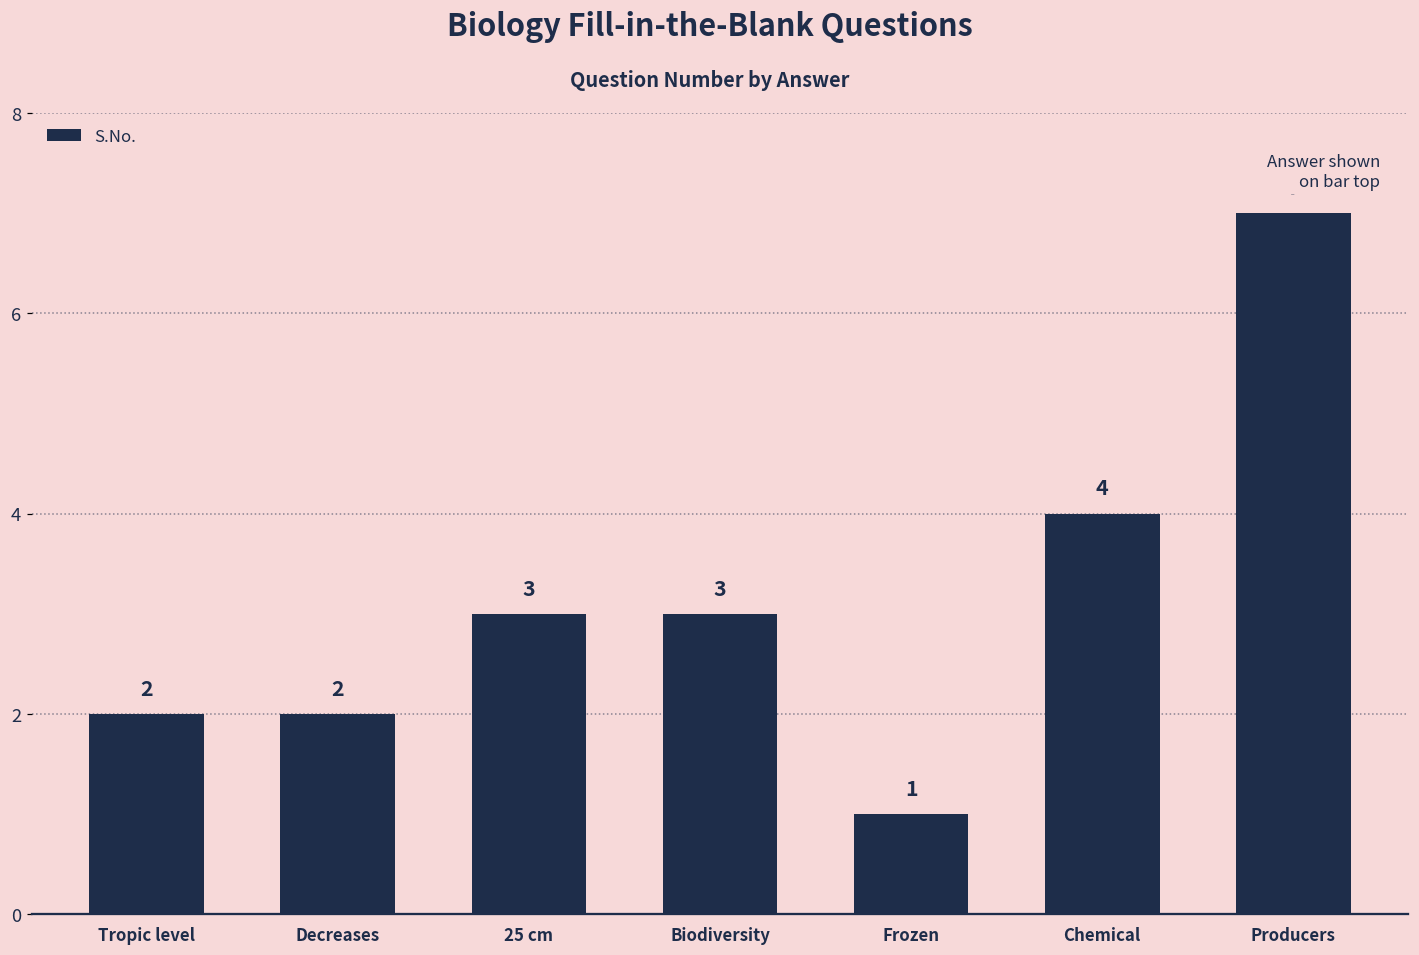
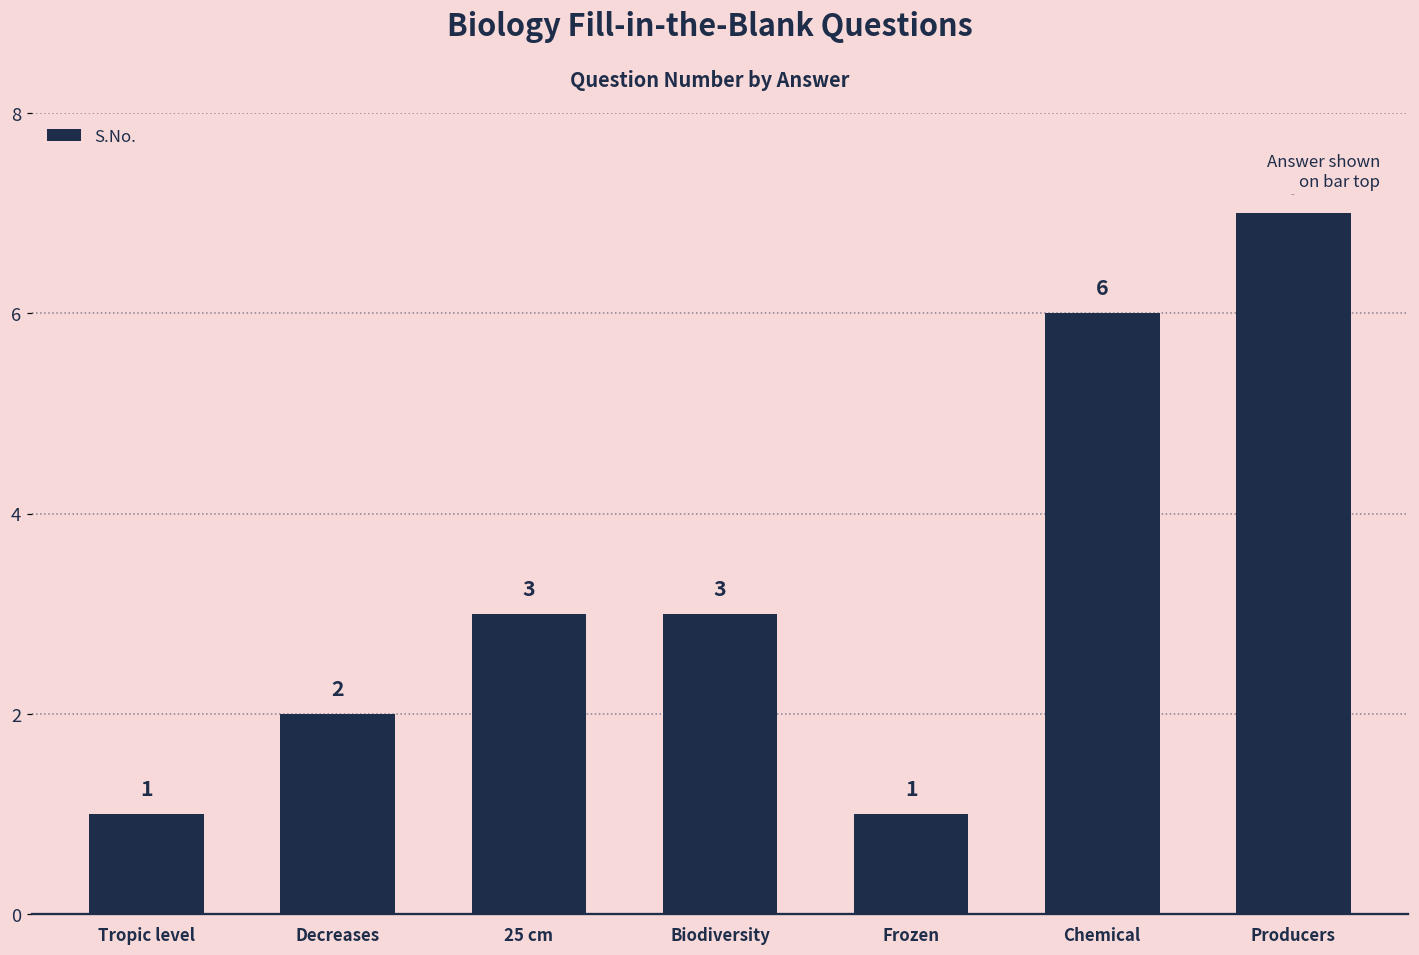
  {
-   "Tropic level": 2,
+   "Tropic level": 1,
    "Decreases": 2,
    "25 cm": 3,
    "Biodiversity": 3,
    "Frozen": 1,
-   "Chemical": 4
+   "Chemical": 6
  }
